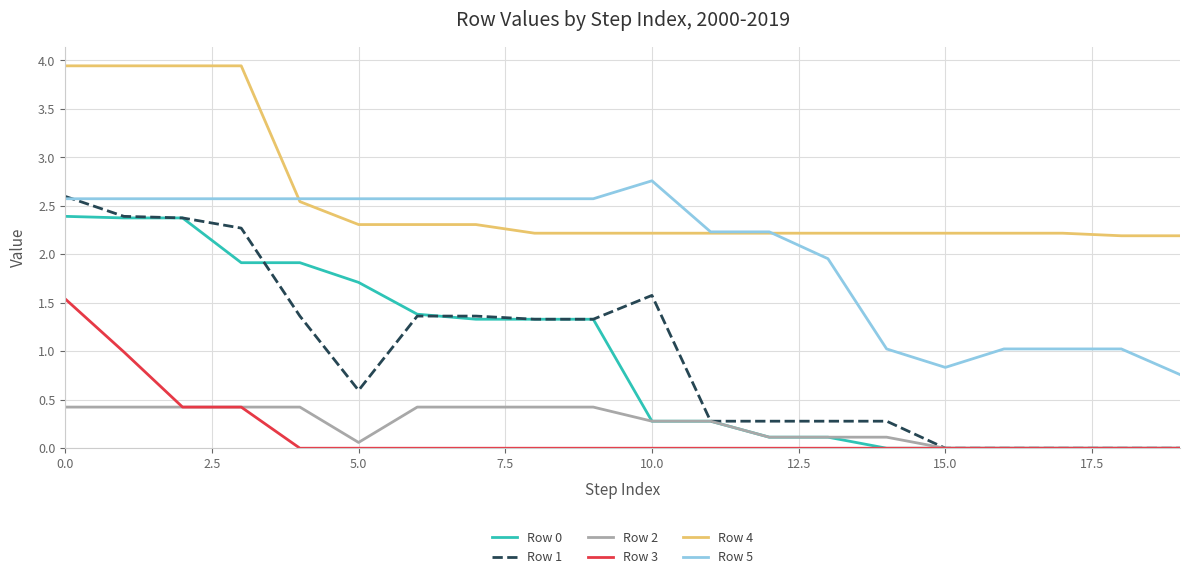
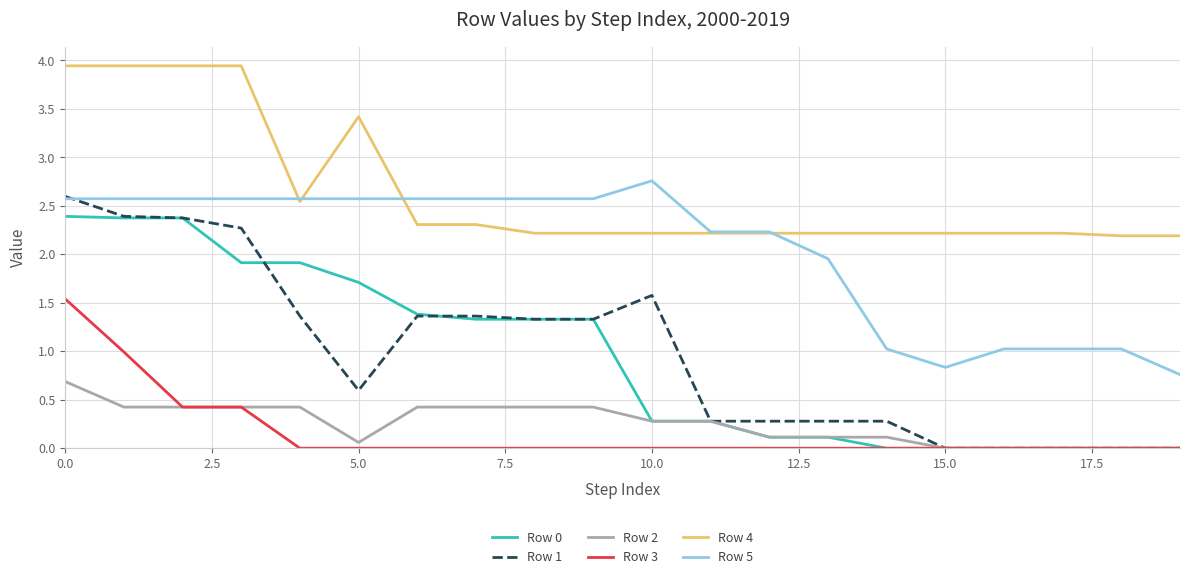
  {
    "Row 0": {
      "0.0": 2.4,
      "5.0": 1.7
    },
    "Row 1": {
      "5.0": 0.6,
      "10.0": 1.6
    },
    "Row 2": {
-     "0.0": 0.4,
+     "0.0": 0.7,
      "5.0": 0.1
    },
    "Row 3": {
      "0.0": 1.5,
      "5.0": 0.0,
      "10.0": 0.0
    },
    "Row 4": {
      "0.0": 3.9,
-     "5.0": 2.3,
+     "5.0": 3.4,
      "10.0": 2.2,
      "15.0": 2.2
    },
    "Row 5": {
      "5.0": 2.6,
      "10.0": 2.8,
      "15.0": 0.8
    }
  }
